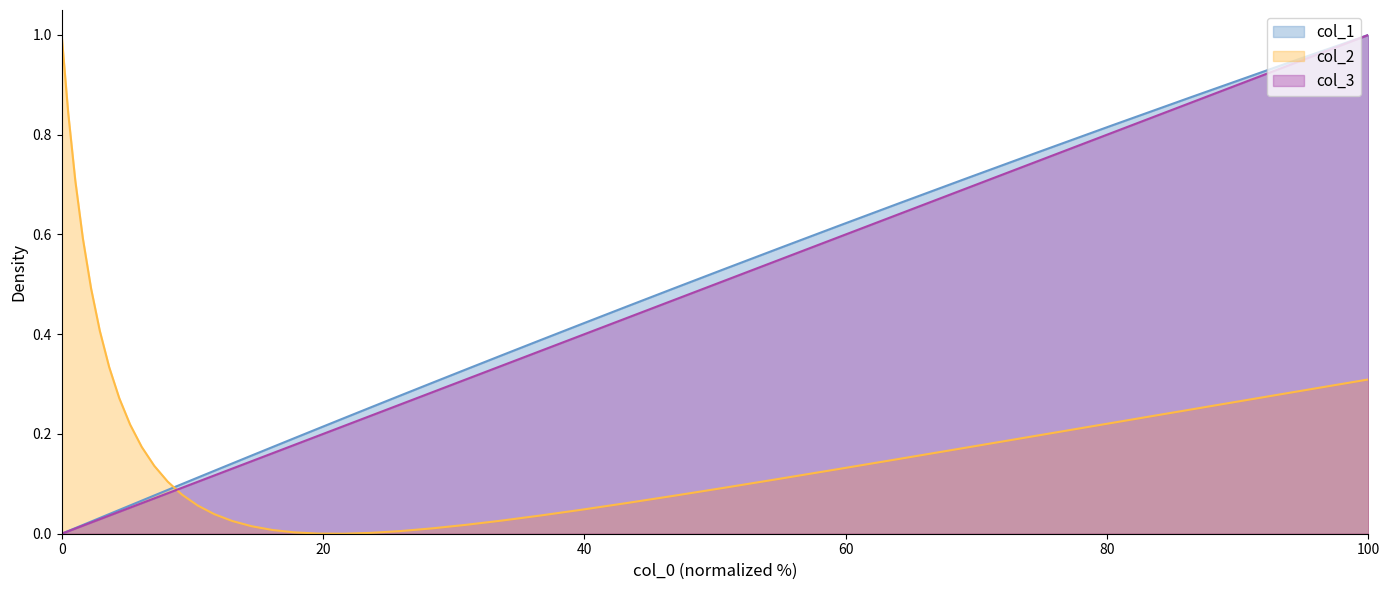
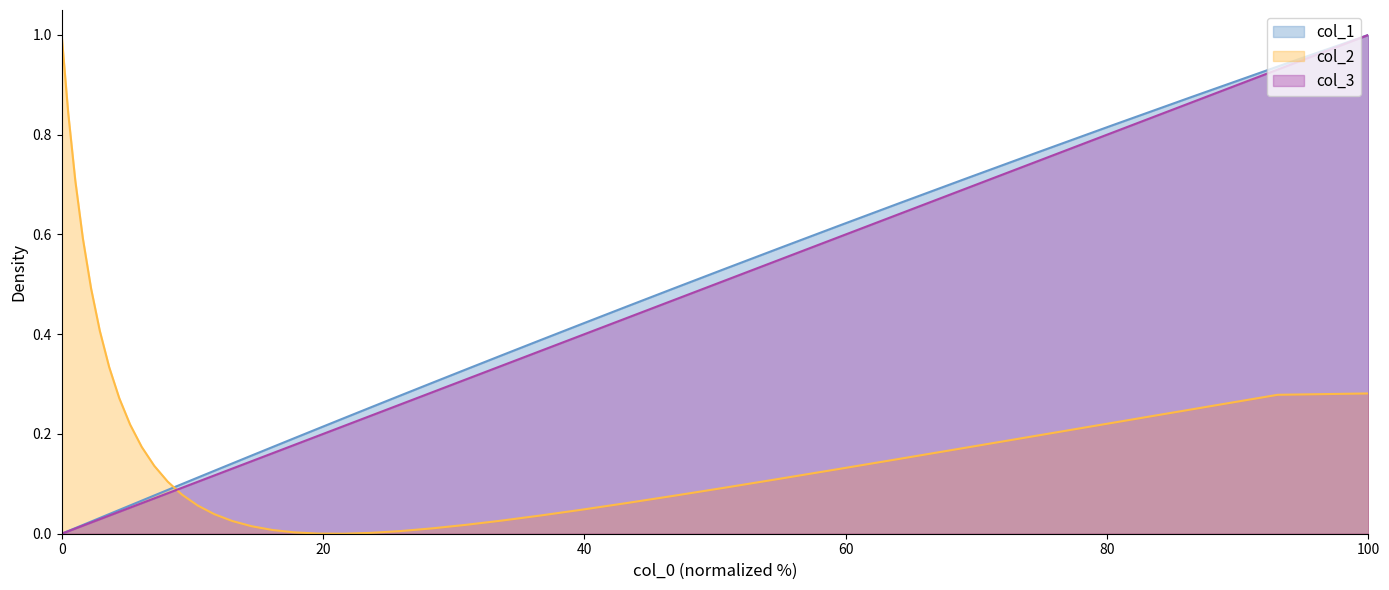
  {
    "col_2": {
      "0": 1.00,
-     "100": 0.31
+     "100": 0.28
    }
  }
